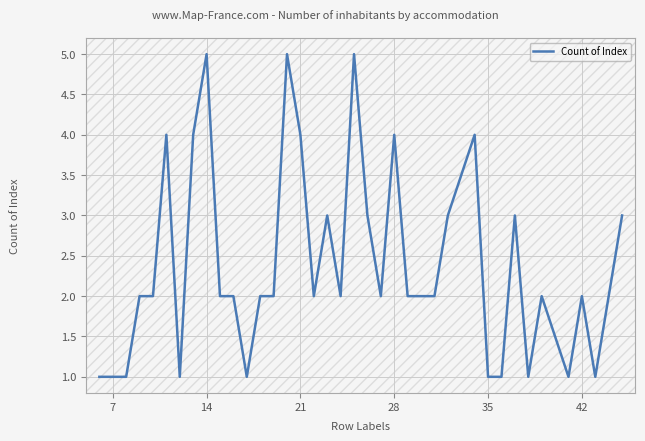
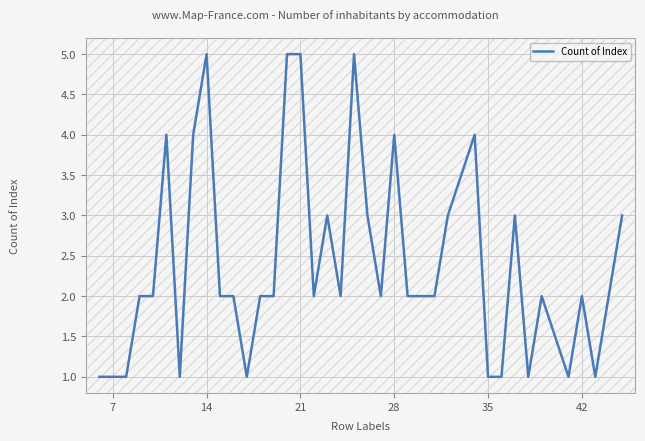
  {
    "7": 1,
    "14": 5,
-   "21": 4,
+   "21": 5,
    "28": 4,
    "35": 1,
    "42": 2
  }
